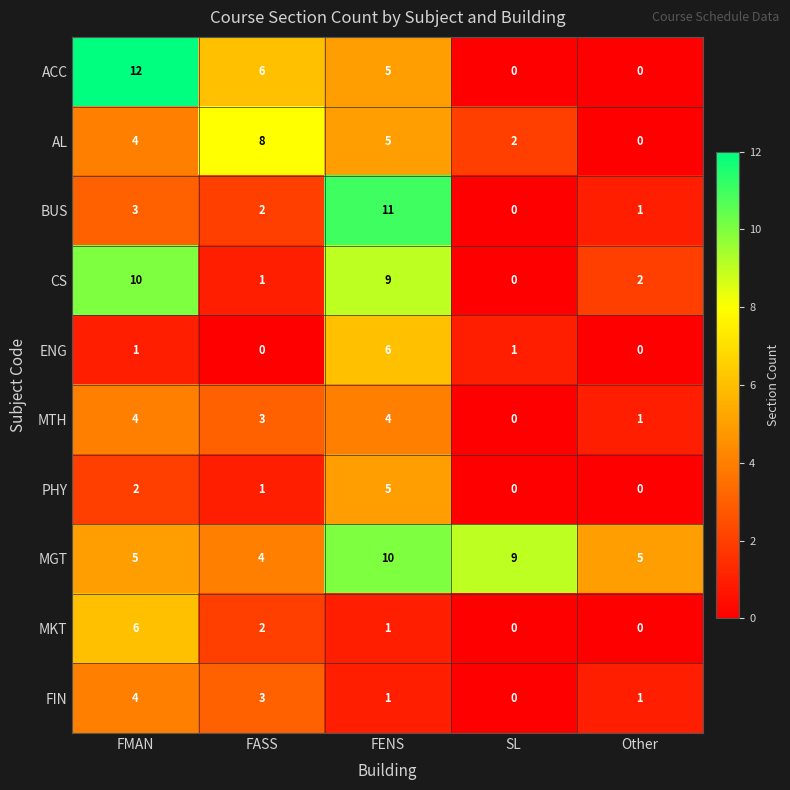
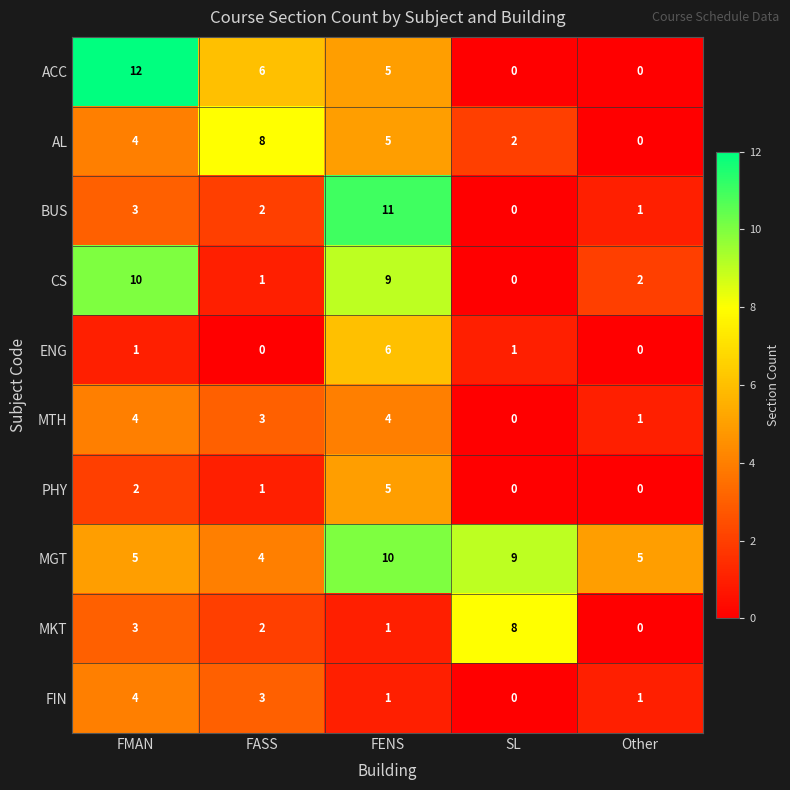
  {
    "ACC": {
      "FMAN": 12,
      "FASS": 6,
      "FENS": 5,
      "SL": 0,
      "Other": 0
    },
    "AL": {
      "FMAN": 4,
      "FASS": 8,
      "FENS": 5,
      "SL": 2,
      "Other": 0
    },
    "BUS": {
      "FMAN": 3,
      "FASS": 2,
      "FENS": 11,
      "SL": 0,
      "Other": 1
    },
    "CS": {
      "FMAN": 10,
      "FASS": 1,
      "FENS": 9,
      "SL": 0,
      "Other": 2
    },
    "ENG": {
      "FMAN": 1,
      "FASS": 0,
      "FENS": 6,
      "SL": 1,
      "Other": 0
    },
    "MTH": {
      "FMAN": 4,
      "FASS": 3,
      "FENS": 4,
      "SL": 0,
      "Other": 1
    },
    "PHY": {
      "FMAN": 2,
      "FASS": 1,
      "FENS": 5,
      "SL": 0,
      "Other": 0
    },
    "MGT": {
      "FMAN": 5,
      "FASS": 4,
      "FENS": 10,
      "SL": 9,
      "Other": 5
    },
    "MKT": {
-     "FMAN": 6,
+     "FMAN": 3,
      "FASS": 2,
      "FENS": 1,
-     "SL": 0,
+     "SL": 8,
      "Other": 0
    },
    "FIN": {
      "FMAN": 4,
      "FASS": 3,
      "FENS": 1,
      "SL": 0,
      "Other": 1
    }
  }
